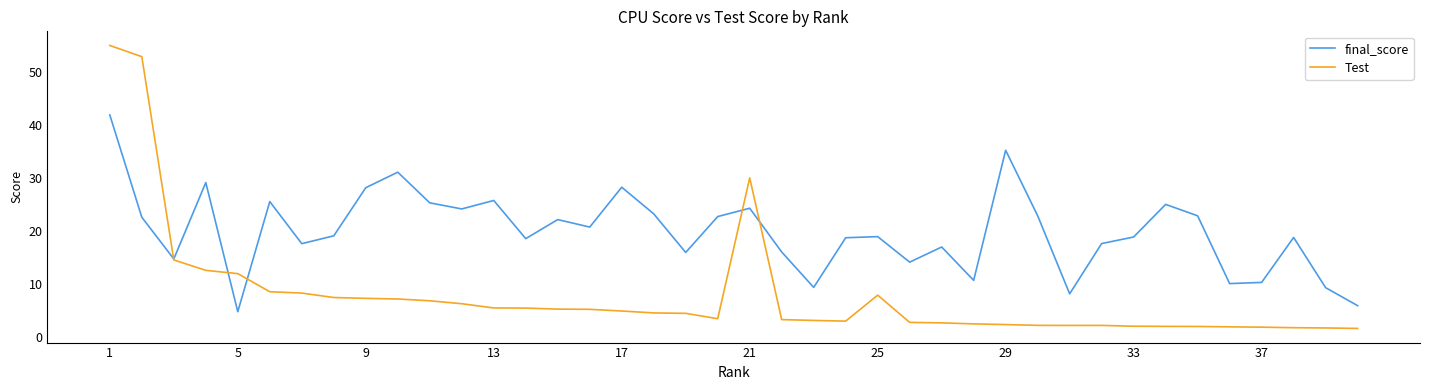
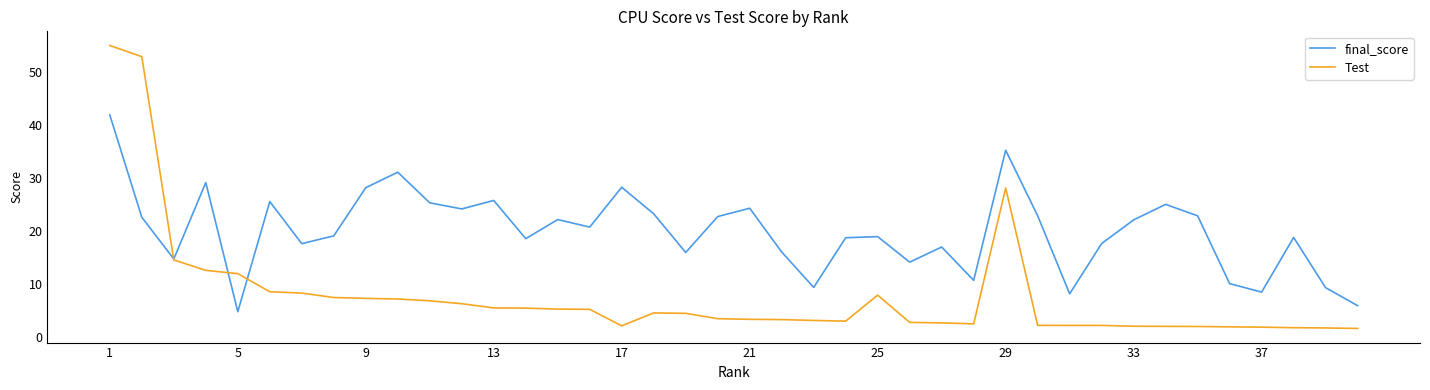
  {
    "final_score": {
      "1": 42,
      "5": 5,
      "9": 28,
      "13": 26,
      "17": 28,
      "21": 24,
      "25": 19,
      "29": 35,
-     "33": 19,
-     "37": 10
+     "33": 22,
+     "37": 8
    },
    "Test": {
      "1": 55,
      "5": 12,
      "9": 7,
      "13": 5,
-     "17": 5,
-     "21": 30,
+     "17": 2,
+     "21": 3,
      "25": 8,
-     "29": 2,
+     "29": 28,
      "33": 2,
      "37": 2
    }
  }
